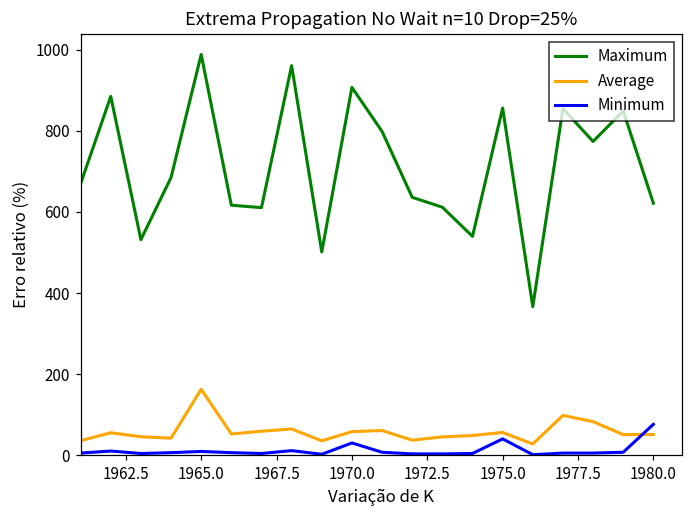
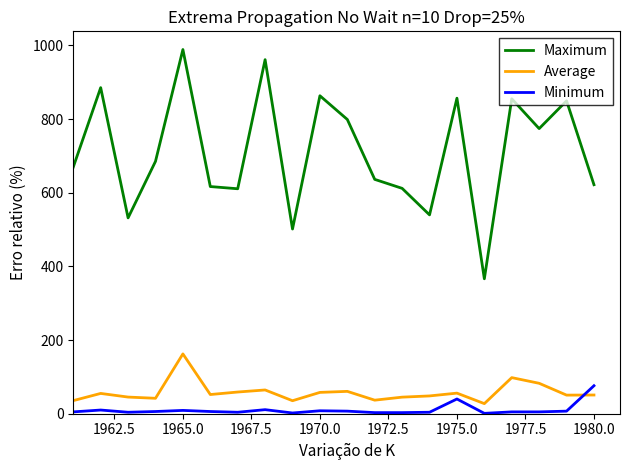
  {
    "Maximum": {
      "1965.0": 990,
-     "1970.0": 910,
+     "1970.0": 860,
      "1975.0": 860,
      "1980.0": 620
    },
    "Average": {
      "1965.0": 160,
      "1970.0": 60,
      "1975.0": 60,
      "1980.0": 50
    },
    "Minimum": {
      "1965.0": 10,
-     "1970.0": 30,
+     "1970.0": 10,
      "1975.0": 40,
      "1980.0": 80
    }
  }
